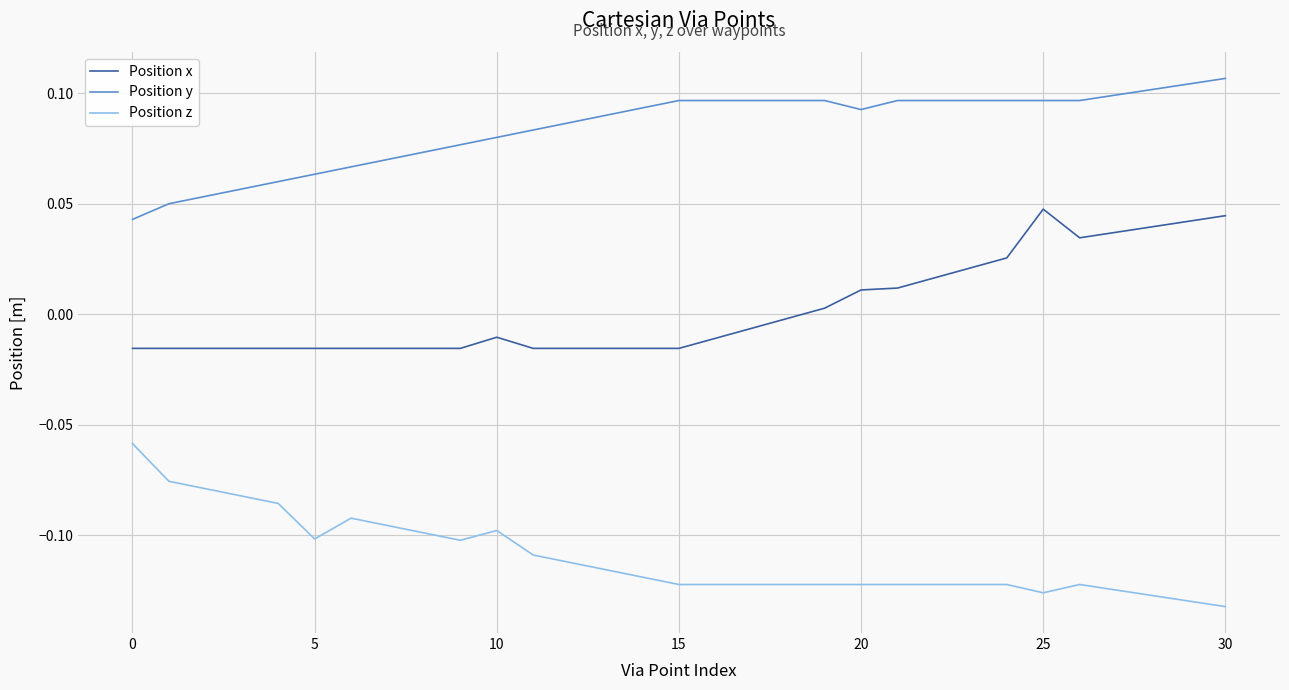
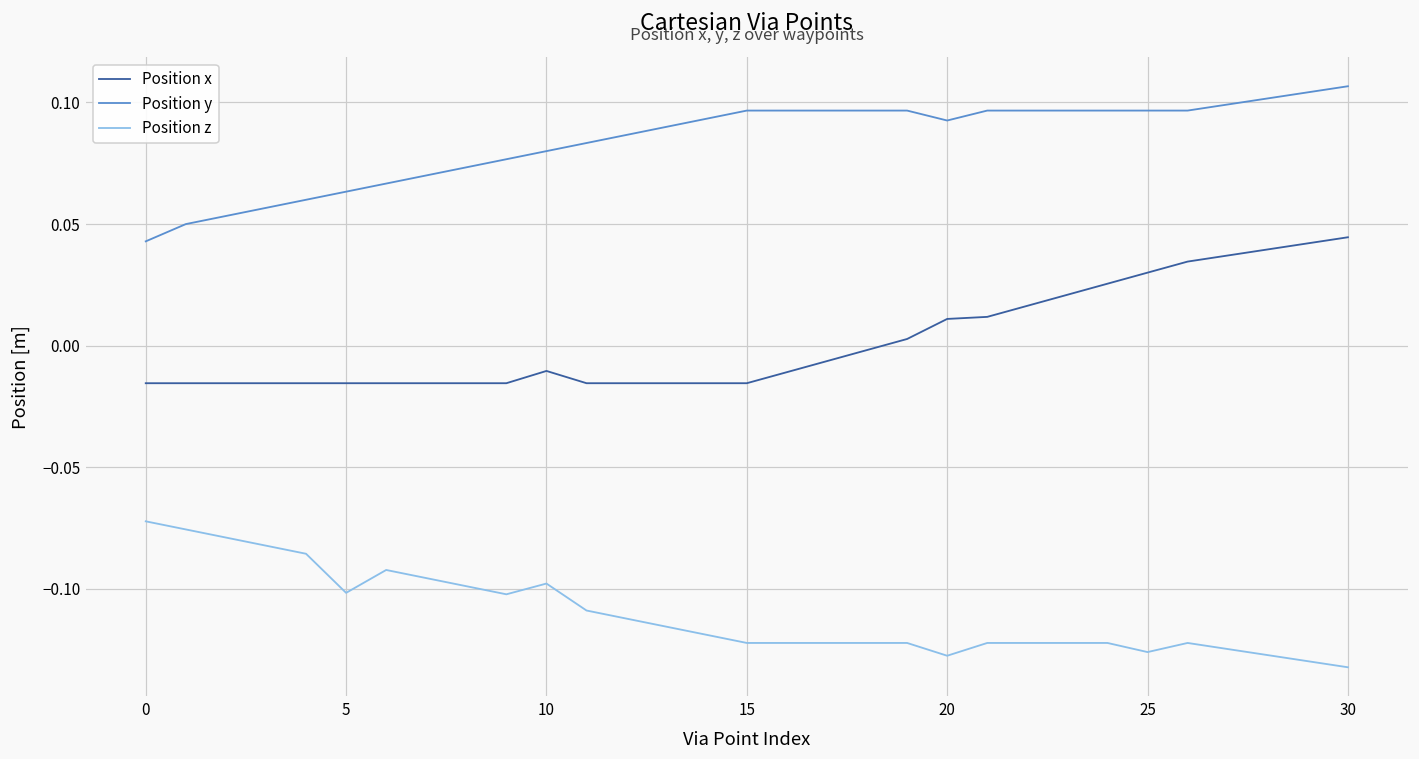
  {
    "Position x": {
      "0": -0.015,
      "5": -0.015,
      "10": -0.010,
      "15": -0.015,
      "20": 0.011,
-     "25": 0.048,
+     "25": 0.030,
      "30": 0.045
    },
    "Position y": {
      "0": 0.043,
      "5": 0.063,
      "10": 0.080,
      "15": 0.097,
      "20": 0.093,
      "25": 0.097,
      "30": 0.107
    },
    "Position z": {
-     "0": -0.058,
+     "0": -0.072,
      "5": -0.102,
      "10": -0.098,
      "15": -0.122,
-     "20": -0.122,
+     "20": -0.127,
      "25": -0.126,
      "30": -0.132
    }
  }
